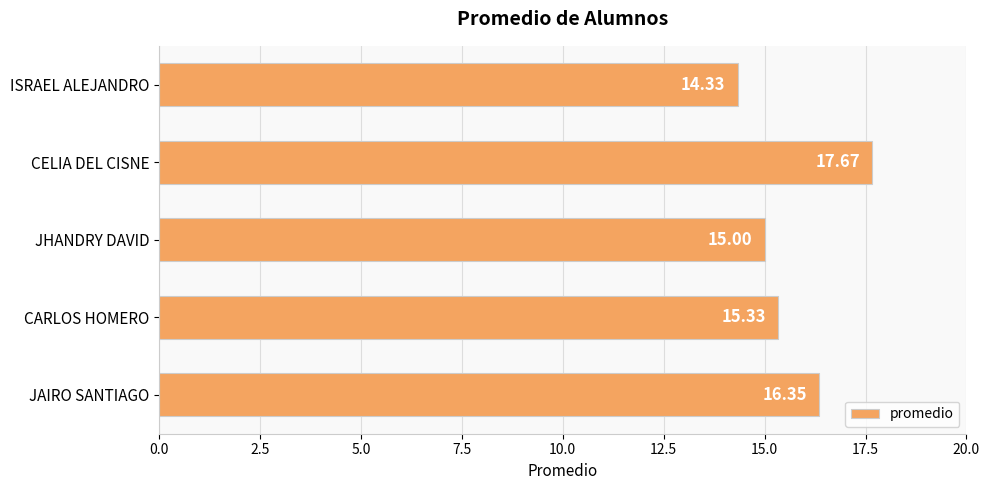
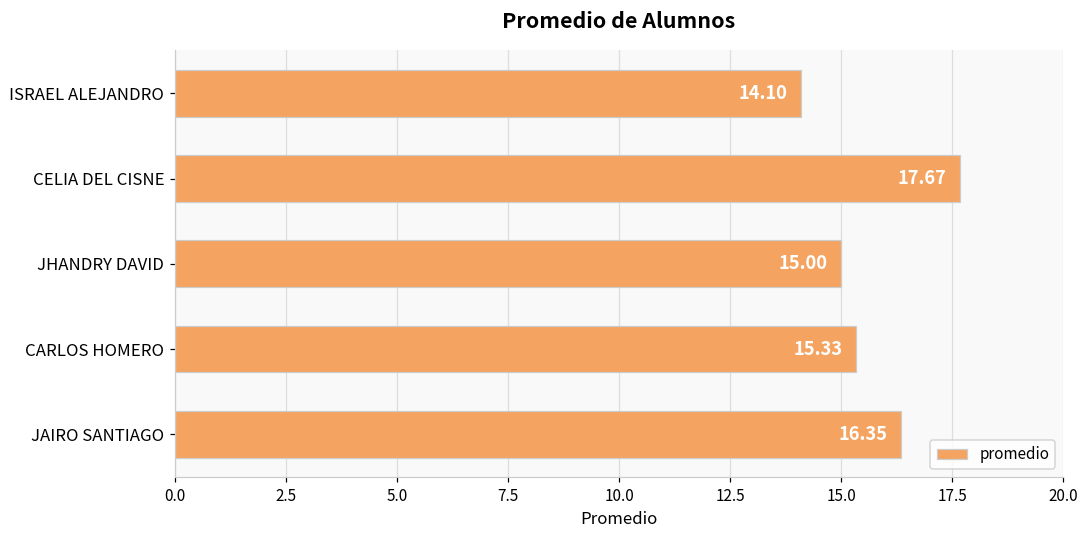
  {
-   "ISRAEL ALEJANDRO": 14.33,
+   "ISRAEL ALEJANDRO": 14.10,
    "CELIA DEL CISNE": 17.67,
    "JHANDRY DAVID": 15.00,
    "CARLOS HOMERO": 15.33,
    "JAIRO SANTIAGO": 16.35
  }
